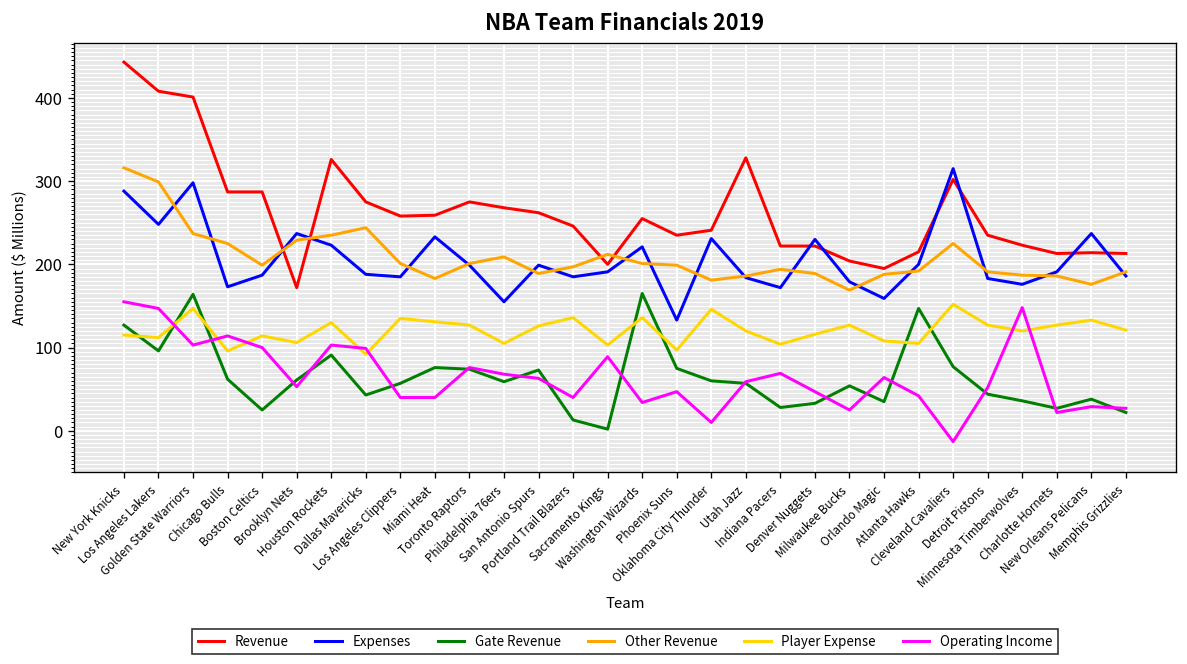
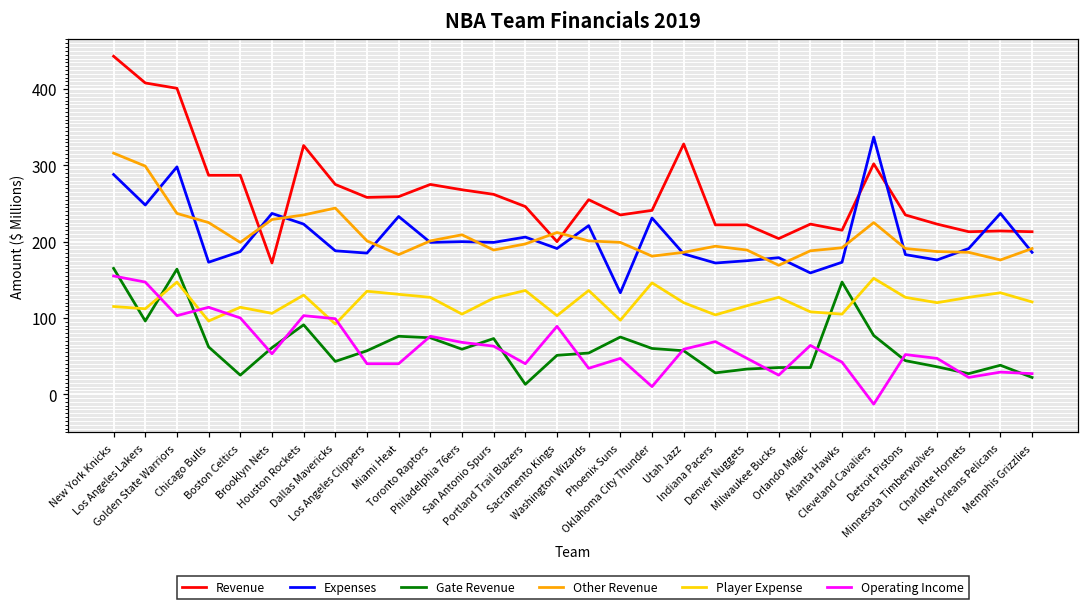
  {
    "Revenue": {
      "New York Knicks": 440,
      "Los Angeles Lakers": 410,
      "Golden State Warriors": 400,
      "Chicago Bulls": 290,
      "Boston Celtics": 290,
      "Brooklyn Nets": 170,
      "Houston Rockets": 330,
      "Dallas Mavericks": 280,
      "Los Angeles Clippers": 260,
      "Miami Heat": 260,
      "Toronto Raptors": 280,
      "Philadelphia 76ers": 270,
      "San Antonio Spurs": 260,
      "Portland Trail Blazers": 250,
      "Sacramento Kings": 200,
      "Washington Wizards": 260,
      "Phoenix Suns": 240,
      "Oklahoma City Thunder": 240,
      "Utah Jazz": 330,
      "Indiana Pacers": 220,
      "Denver Nuggets": 220,
      "Milwaukee Bucks": 200,
-     "Orlando Magic": 200,
+     "Orlando Magic": 220,
      "Atlanta Hawks": 220,
      "Cleveland Cavaliers": 300,
      "Detroit Pistons": 240,
      "Minnesota Timberwolves": 220,
      "Charlotte Hornets": 210,
      "New Orleans Pelicans": 210,
      "Memphis Grizzlies": 210
    },
    "Expenses": {
      "New York Knicks": 290,
      "Los Angeles Lakers": 250,
      "Golden State Warriors": 300,
      "Chicago Bulls": 170,
      "Boston Celtics": 190,
      "Brooklyn Nets": 240,
      "Houston Rockets": 220,
      "Dallas Mavericks": 190,
      "Los Angeles Clippers": 190,
      "Miami Heat": 230,
-     "Philadelphia 76ers": 160,
+     "Philadelphia 76ers": 200,
      "San Antonio Spurs": 200,
-     "Portland Trail Blazers": 190,
+     "Portland Trail Blazers": 210,
      "Sacramento Kings": 190,
      "Washington Wizards": 220,
      "Phoenix Suns": 130,
      "Oklahoma City Thunder": 230,
      "Indiana Pacers": 170,
-     "Denver Nuggets": 230,
+     "Denver Nuggets": 180,
      "Milwaukee Bucks": 180,
      "Orlando Magic": 160,
-     "Atlanta Hawks": 200,
-     "Cleveland Cavaliers": 320,
+     "Atlanta Hawks": 170,
+     "Cleveland Cavaliers": 340,
      "Detroit Pistons": 180,
      "Minnesota Timberwolves": 180,
      "Charlotte Hornets": 190,
      "New Orleans Pelicans": 240,
      "Memphis Grizzlies": 190
    },
    "Gate Revenue": {
-     "New York Knicks": 130,
+     "New York Knicks": 170,
      "Los Angeles Lakers": 100,
      "Golden State Warriors": 160,
      "Chicago Bulls": 60,
      "Boston Celtics": 30,
      "Brooklyn Nets": 60,
      "Houston Rockets": 90,
      "Dallas Mavericks": 40,
      "Los Angeles Clippers": 60,
      "Miami Heat": 80,
      "Philadelphia 76ers": 60,
      "San Antonio Spurs": 70,
      "Portland Trail Blazers": 10,
-     "Sacramento Kings": 0,
-     "Washington Wizards": 170,
+     "Sacramento Kings": 50,
+     "Washington Wizards": 50,
      "Phoenix Suns": 80,
      "Oklahoma City Thunder": 60,
      "Indiana Pacers": 30,
      "Denver Nuggets": 30,
-     "Milwaukee Bucks": 50,
+     "Milwaukee Bucks": 40,
      "Orlando Magic": 40,
      "Atlanta Hawks": 150,
      "Cleveland Cavaliers": 80,
      "Detroit Pistons": 40,
      "Minnesota Timberwolves": 40,
      "Charlotte Hornets": 30,
      "New Orleans Pelicans": 40,
      "Memphis Grizzlies": 20
    },
    "Operating Income": {
      "New York Knicks": 160,
      "Los Angeles Lakers": 150,
      "Golden State Warriors": 100,
      "Chicago Bulls": 110,
      "Boston Celtics": 100,
      "Brooklyn Nets": 50,
      "Houston Rockets": 100,
      "Dallas Mavericks": 100,
      "Los Angeles Clippers": 40,
      "Miami Heat": 40,
      "Philadelphia 76ers": 70,
      "San Antonio Spurs": 60,
      "Portland Trail Blazers": 40,
      "Sacramento Kings": 90,
      "Washington Wizards": 30,
      "Phoenix Suns": 50,
      "Oklahoma City Thunder": 10,
      "Indiana Pacers": 70,
      "Denver Nuggets": 50,
      "Milwaukee Bucks": 30,
      "Orlando Magic": 60,
      "Atlanta Hawks": 40,
      "Cleveland Cavaliers": -10,
      "Detroit Pistons": 50,
-     "Minnesota Timberwolves": 150,
+     "Minnesota Timberwolves": 50,
      "Charlotte Hornets": 20,
      "New Orleans Pelicans": 30,
      "Memphis Grizzlies": 30
    }
  }
